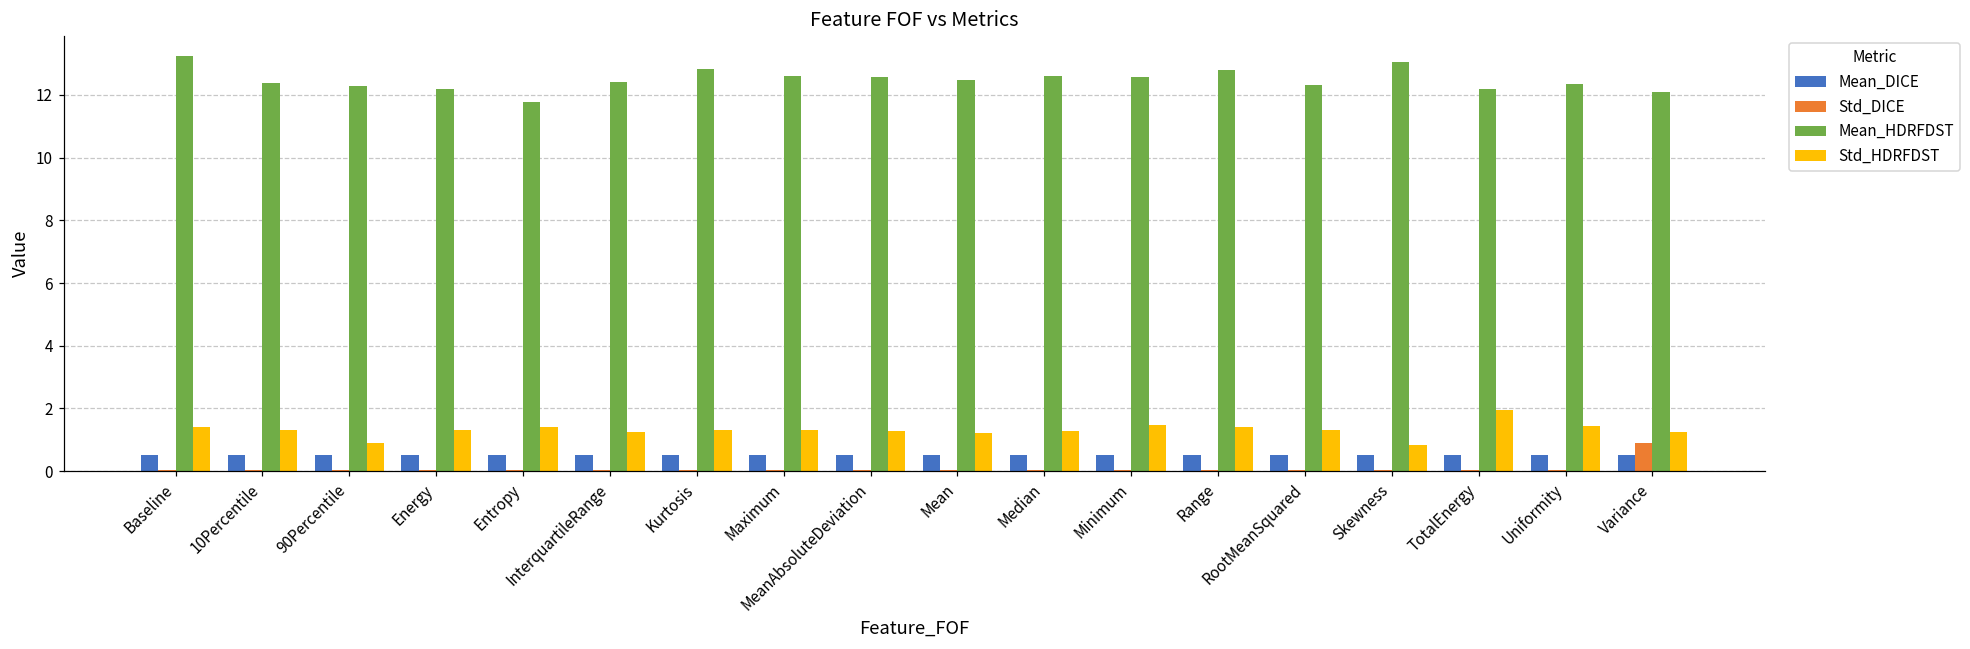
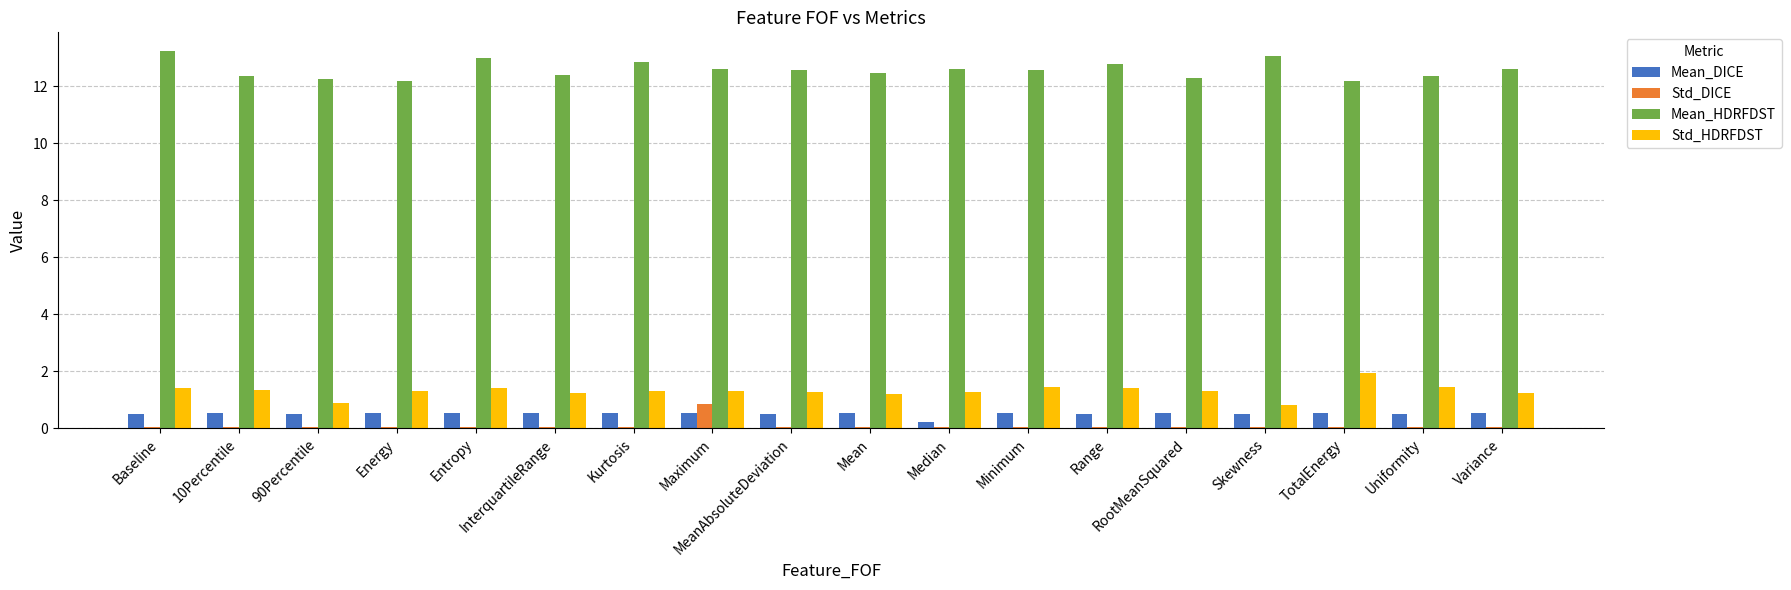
  {
    "Mean_DICE": {
      "Baseline": 0.5,
      "10Percentile": 0.5,
      "90Percentile": 0.5,
      "Energy": 0.5,
      "Entropy": 0.5,
      "InterquartileRange": 0.5,
      "Kurtosis": 0.5,
      "Maximum": 0.5,
      "MeanAbsoluteDeviation": 0.5,
      "Mean": 0.5,
-     "Median": 0.5,
+     "Median": 0.2,
      "Minimum": 0.5,
      "Range": 0.5,
      "RootMeanSquared": 0.5,
      "Skewness": 0.5,
      "TotalEnergy": 0.5,
      "Uniformity": 0.5,
      "Variance": 0.5
    },
    "Std_DICE": {
-     "Maximum": 0.0,
-     "Variance": 0.9
+     "Maximum": 0.9,
+     "Variance": 0.0
    },
    "Mean_HDRFDST": {
      "Baseline": 13.2,
      "10Percentile": 12.4,
      "90Percentile": 12.3,
      "Energy": 12.2,
-     "Entropy": 11.8,
+     "Entropy": 13.0,
      "InterquartileRange": 12.4,
      "Kurtosis": 12.8,
      "Maximum": 12.6,
      "MeanAbsoluteDeviation": 12.6,
      "Mean": 12.5,
      "Median": 12.6,
      "Minimum": 12.6,
      "Range": 12.8,
      "RootMeanSquared": 12.3,
      "Skewness": 13.1,
      "TotalEnergy": 12.2,
      "Uniformity": 12.3,
-     "Variance": 12.1
+     "Variance": 12.6
    },
    "Std_HDRFDST": {
      "Baseline": 1.4,
      "10Percentile": 1.3,
      "90Percentile": 0.9,
      "Energy": 1.3,
      "Entropy": 1.4,
      "InterquartileRange": 1.2,
      "Kurtosis": 1.3,
      "Maximum": 1.3,
      "MeanAbsoluteDeviation": 1.3,
      "Mean": 1.2,
      "Median": 1.3,
      "Minimum": 1.5,
      "Range": 1.4,
      "RootMeanSquared": 1.3,
      "Skewness": 0.8,
      "TotalEnergy": 1.9,
      "Uniformity": 1.4,
      "Variance": 1.3
    }
  }
